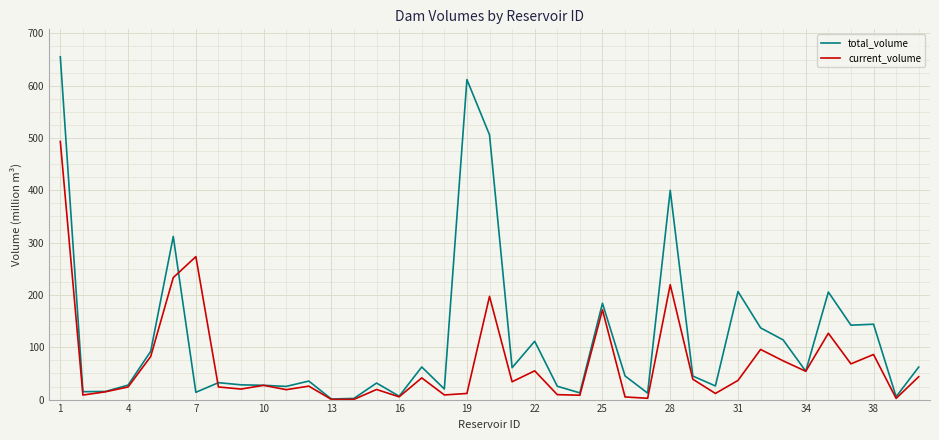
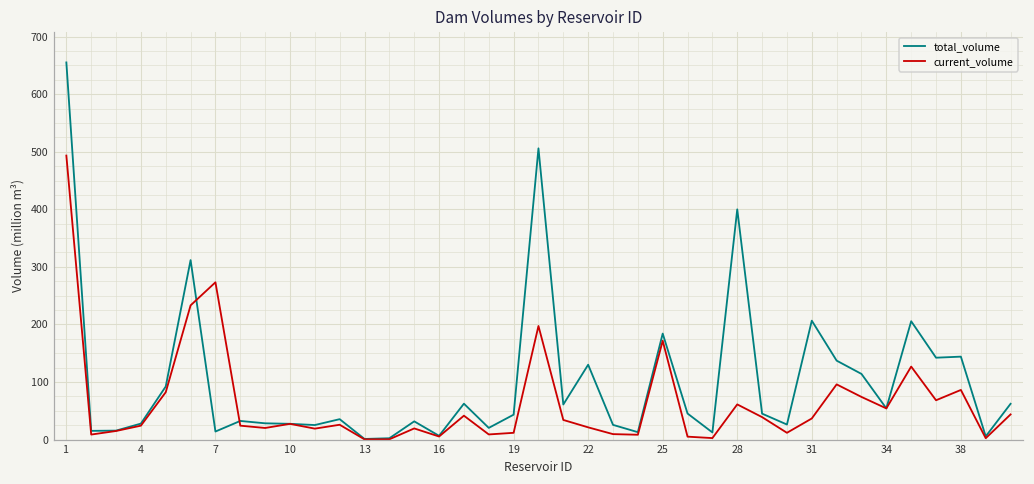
  {
    "total_volume": {
      "1": 660,
      "7": 10,
-     "19": 610,
-     "22": 110,
+     "19": 40,
+     "22": 130,
      "25": 180,
      "28": 400,
      "31": 210,
      "38": 140
    },
    "current_volume": {
      "1": 490,
      "7": 270,
      "19": 10,
-     "22": 50,
+     "22": 20,
      "25": 170,
-     "28": 220,
+     "28": 60,
      "31": 40,
      "38": 90
    }
  }
